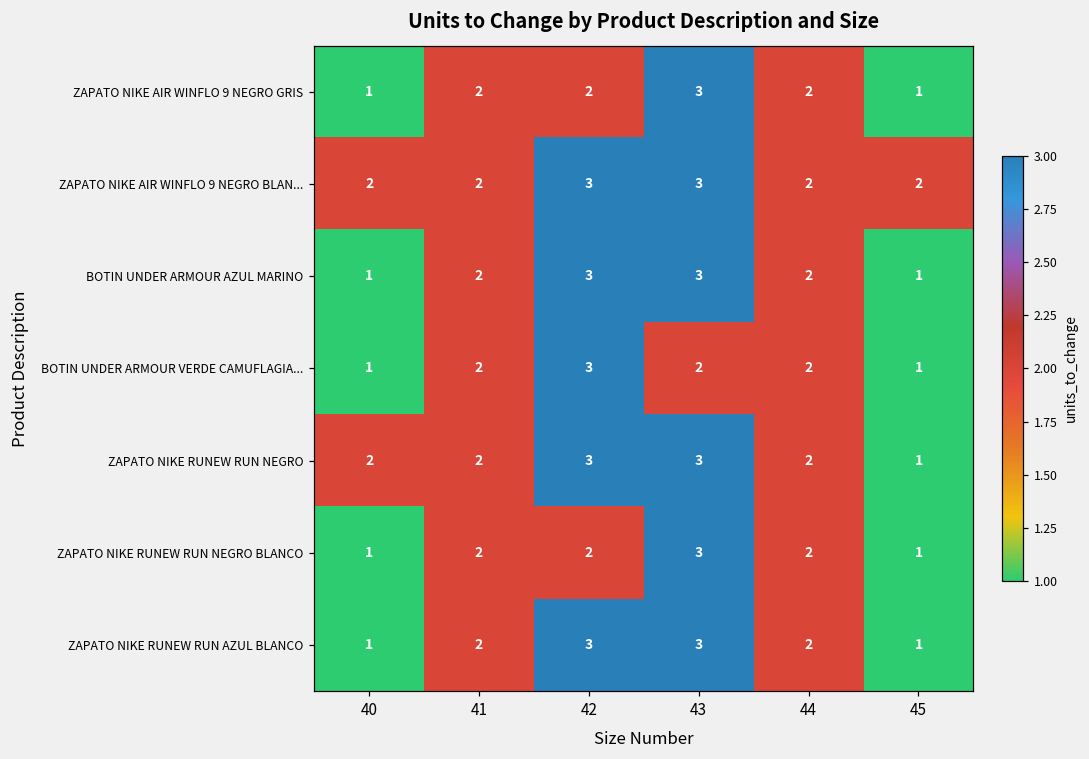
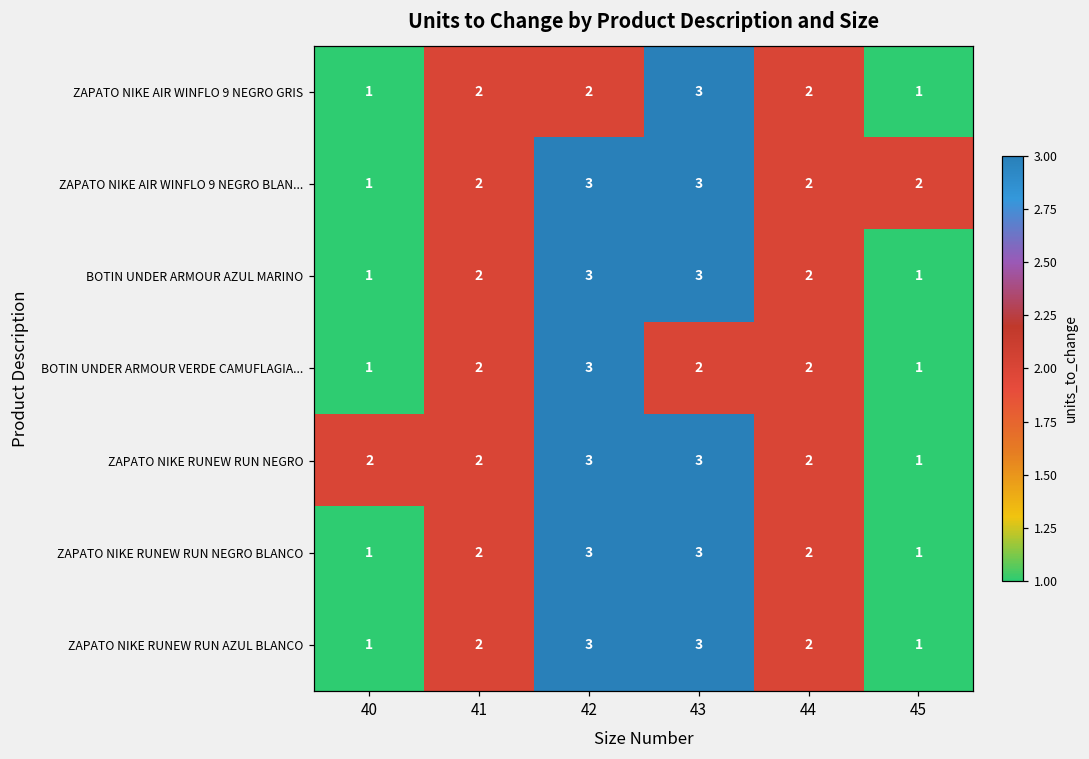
  {
    "ZAPATO NIKE AIR WINFLO 9 NEGRO GRIS": {
      "40": 1,
      "41": 2,
      "42": 2,
      "43": 3,
      "44": 2,
      "45": 1
    },
    "ZAPATO NIKE AIR WINFLO 9 NEGRO BLAN...": {
-     "40": 2,
+     "40": 1,
      "41": 2,
      "42": 3,
      "43": 3,
      "44": 2,
      "45": 2
    },
    "BOTIN UNDER ARMOUR AZUL MARINO": {
      "40": 1,
      "41": 2,
      "42": 3,
      "43": 3,
      "44": 2,
      "45": 1
    },
    "BOTIN UNDER ARMOUR VERDE CAMUFLAGIA...": {
      "40": 1,
      "41": 2,
      "42": 3,
      "43": 2,
      "44": 2,
      "45": 1
    },
    "ZAPATO NIKE RUNEW RUN NEGRO": {
      "40": 2,
      "41": 2,
      "42": 3,
      "43": 3,
      "44": 2,
      "45": 1
    },
    "ZAPATO NIKE RUNEW RUN NEGRO BLANCO": {
      "40": 1,
      "41": 2,
-     "42": 2,
+     "42": 3,
      "43": 3,
      "44": 2,
      "45": 1
    },
    "ZAPATO NIKE RUNEW RUN AZUL BLANCO": {
      "40": 1,
      "41": 2,
      "42": 3,
      "43": 3,
      "44": 2,
      "45": 1
    }
  }
